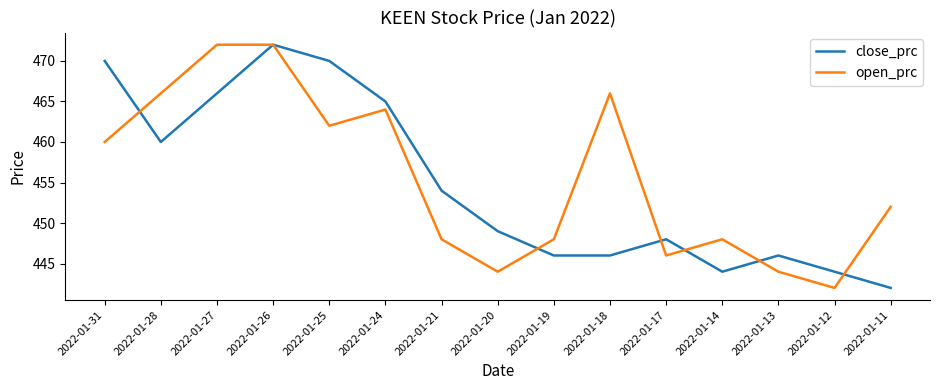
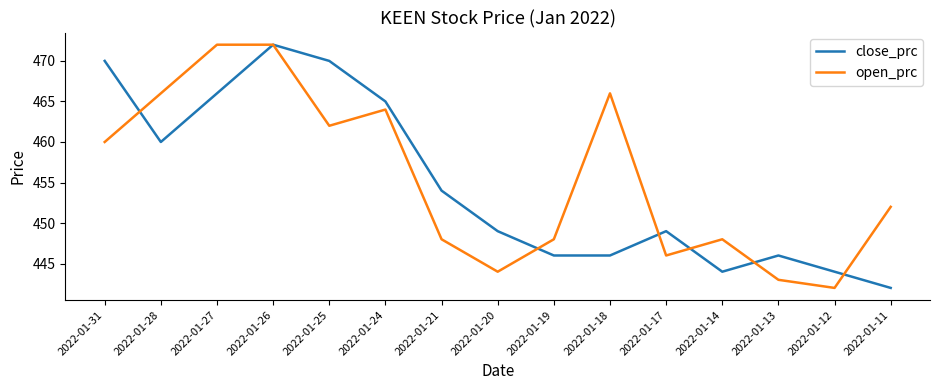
  {
    "close_prc": {
      "2022-01-31": 470,
      "2022-01-28": 460,
      "2022-01-27": 466,
      "2022-01-25": 470,
      "2022-01-24": 465,
      "2022-01-21": 454,
      "2022-01-20": 449,
      "2022-01-19": 446,
      "2022-01-18": 446,
-     "2022-01-17": 448,
+     "2022-01-17": 449,
      "2022-01-14": 444,
      "2022-01-13": 446,
      "2022-01-12": 444,
      "2022-01-11": 442
    },
    "open_prc": {
      "2022-01-31": 460,
      "2022-01-28": 466,
      "2022-01-27": 472,
      "2022-01-25": 462,
      "2022-01-24": 464,
      "2022-01-21": 448,
      "2022-01-20": 444,
      "2022-01-19": 448,
      "2022-01-18": 466,
      "2022-01-17": 446,
      "2022-01-14": 448,
-     "2022-01-13": 444,
+     "2022-01-13": 443,
      "2022-01-12": 442,
      "2022-01-11": 452
    }
  }
